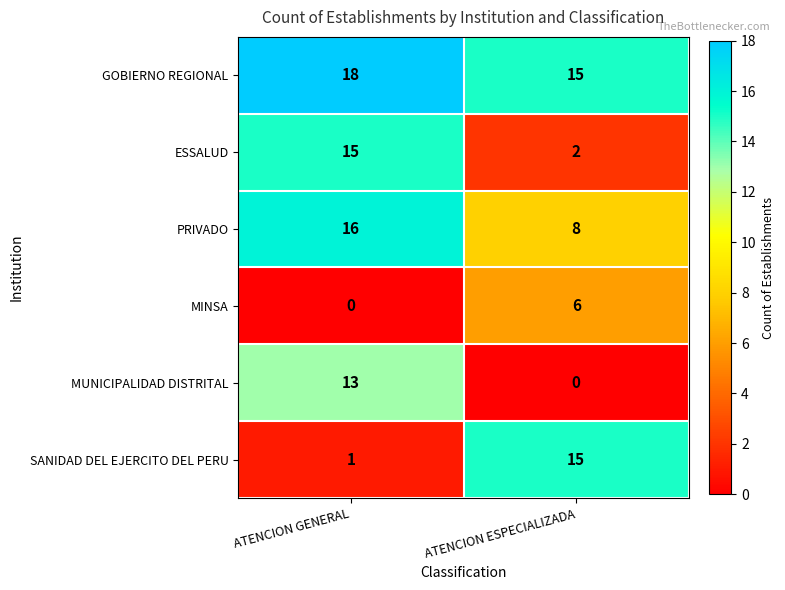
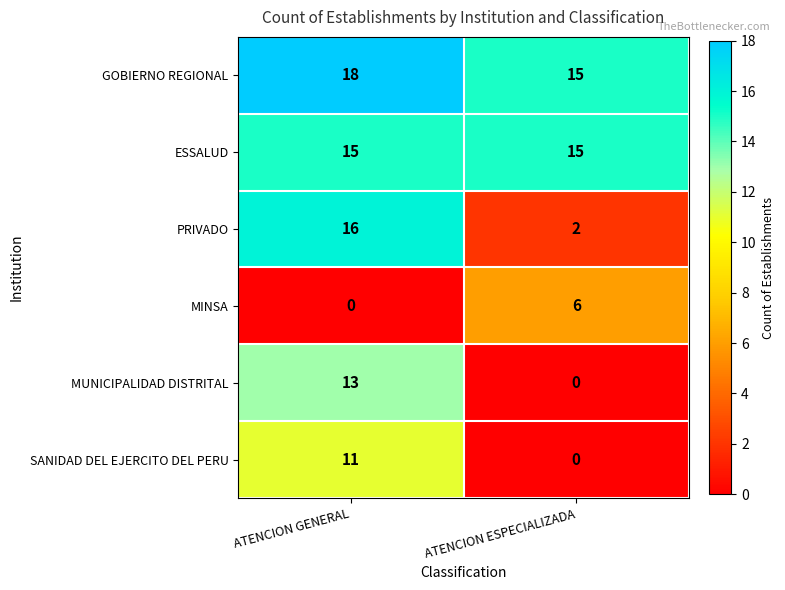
  {
    "GOBIERNO REGIONAL": {
      "ATENCION GENERAL": 18,
      "ATENCION ESPECIALIZADA": 15
    },
    "ESSALUD": {
      "ATENCION GENERAL": 15,
-     "ATENCION ESPECIALIZADA": 2
+     "ATENCION ESPECIALIZADA": 15
    },
    "PRIVADO": {
      "ATENCION GENERAL": 16,
-     "ATENCION ESPECIALIZADA": 8
+     "ATENCION ESPECIALIZADA": 2
    },
    "MINSA": {
      "ATENCION GENERAL": 0,
      "ATENCION ESPECIALIZADA": 6
    },
    "MUNICIPALIDAD DISTRITAL": {
      "ATENCION GENERAL": 13,
      "ATENCION ESPECIALIZADA": 0
    },
    "SANIDAD DEL EJERCITO DEL PERU": {
-     "ATENCION GENERAL": 1,
-     "ATENCION ESPECIALIZADA": 15
+     "ATENCION GENERAL": 11,
+     "ATENCION ESPECIALIZADA": 0
    }
  }
